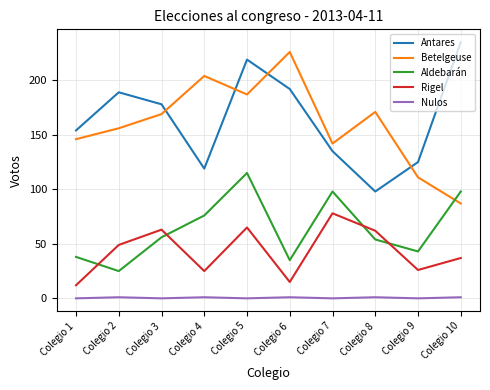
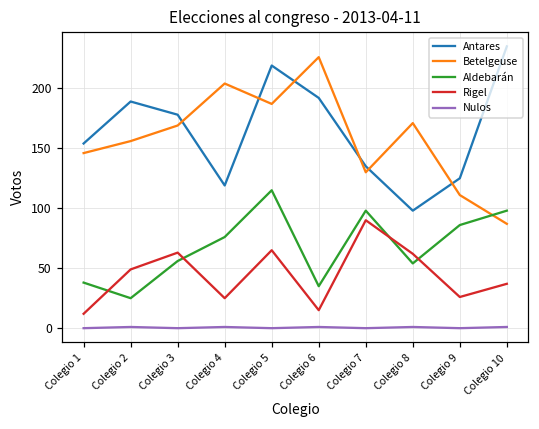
  {
    "Antares": {
      "Colegio 1": 154,
      "Colegio 2": 189,
      "Colegio 3": 178,
      "Colegio 4": 119,
      "Colegio 5": 219,
      "Colegio 6": 192,
      "Colegio 7": 135,
      "Colegio 8": 98,
      "Colegio 9": 125
    },
    "Betelgeuse": {
      "Colegio 1": 146,
      "Colegio 2": 156,
      "Colegio 3": 169,
      "Colegio 4": 204,
      "Colegio 5": 187,
      "Colegio 6": 226,
-     "Colegio 7": 142,
+     "Colegio 7": 130,
      "Colegio 8": 171,
      "Colegio 9": 111,
      "Colegio 10": 87
    },
    "Aldebarán": {
      "Colegio 1": 38,
      "Colegio 2": 25,
      "Colegio 3": 56,
      "Colegio 4": 76,
      "Colegio 5": 115,
      "Colegio 6": 35,
      "Colegio 7": 98,
      "Colegio 8": 54,
-     "Colegio 9": 43,
+     "Colegio 9": 86,
      "Colegio 10": 98
    },
    "Rigel": {
      "Colegio 1": 12,
      "Colegio 2": 49,
      "Colegio 3": 63,
      "Colegio 4": 25,
      "Colegio 5": 65,
      "Colegio 6": 15,
-     "Colegio 7": 78,
+     "Colegio 7": 90,
      "Colegio 8": 62,
      "Colegio 9": 26,
      "Colegio 10": 37
    },
    "Nulos": {
      "Colegio 1": 0,
      "Colegio 2": 1,
      "Colegio 3": 0,
      "Colegio 4": 1,
      "Colegio 5": 0,
      "Colegio 6": 1,
      "Colegio 7": 0,
      "Colegio 8": 1,
      "Colegio 9": 0,
      "Colegio 10": 1
    }
  }
